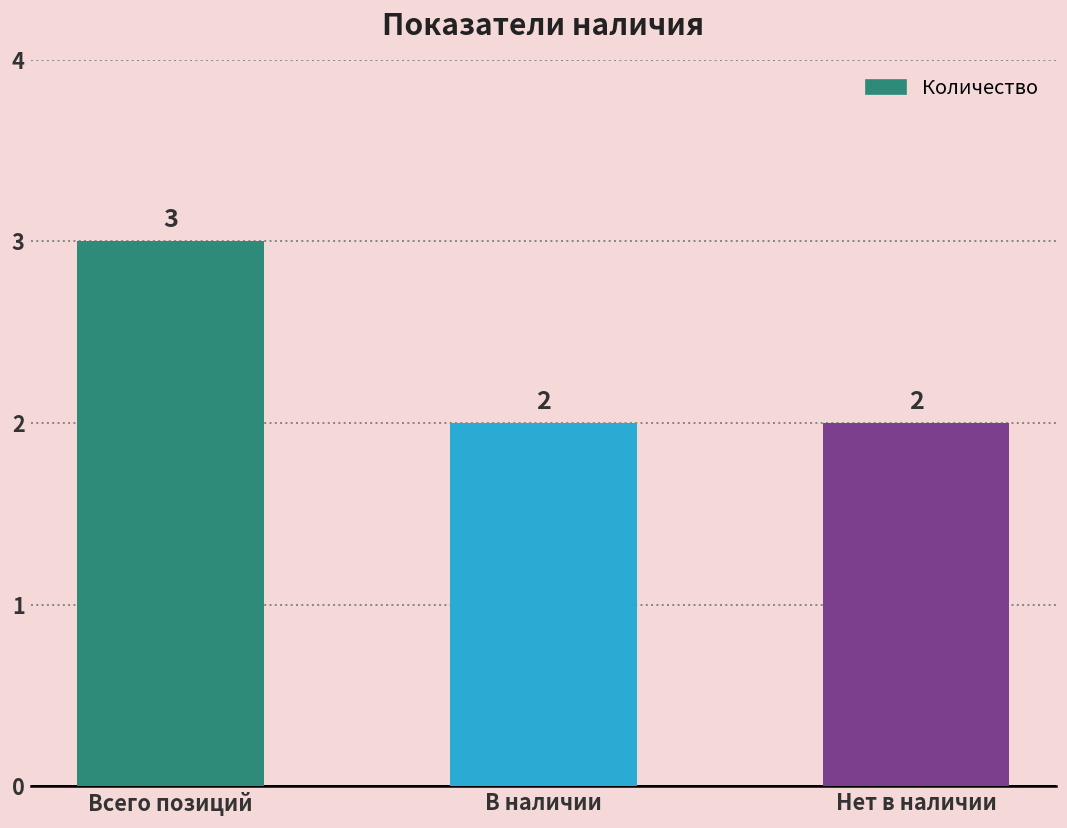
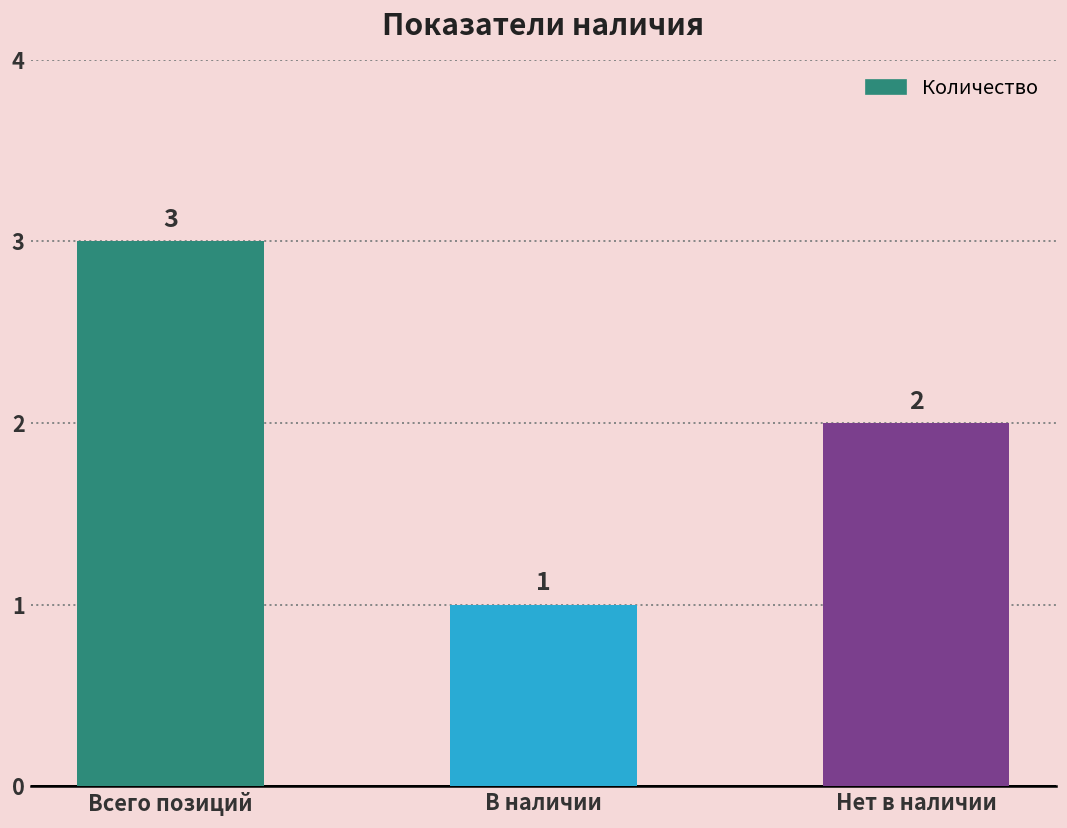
  {
    "Всего позиций": 3,
-   "В наличии": 2,
+   "В наличии": 1,
    "Нет в наличии": 2
  }
